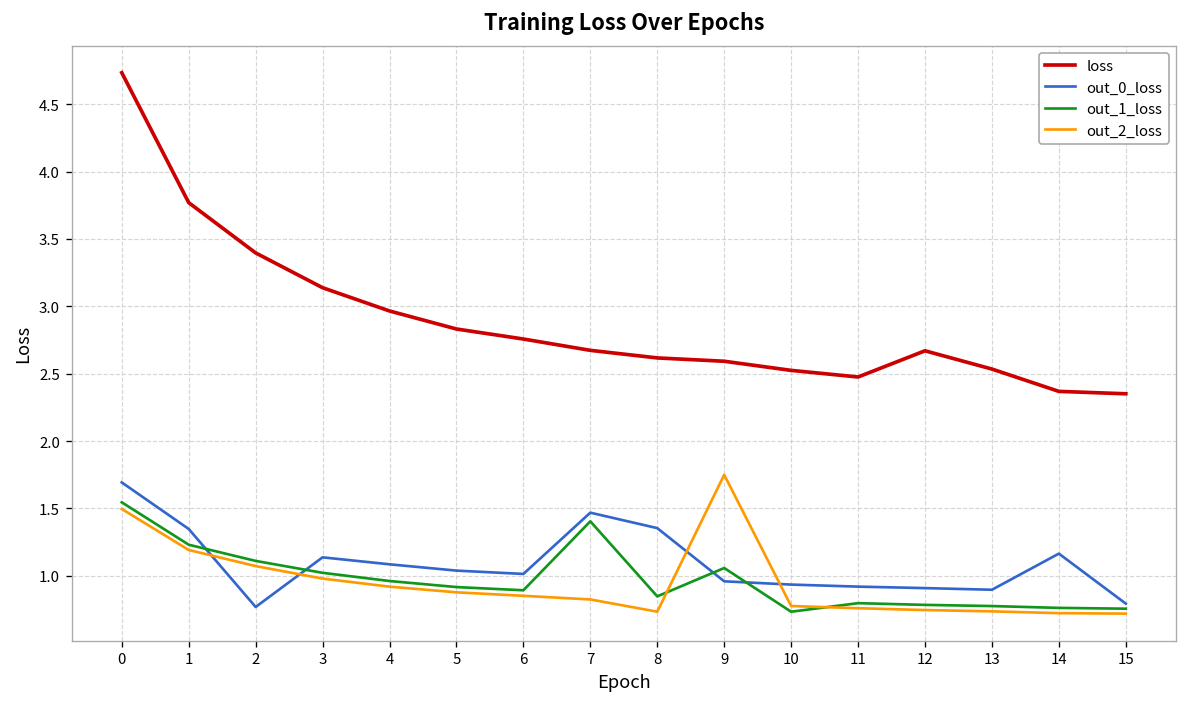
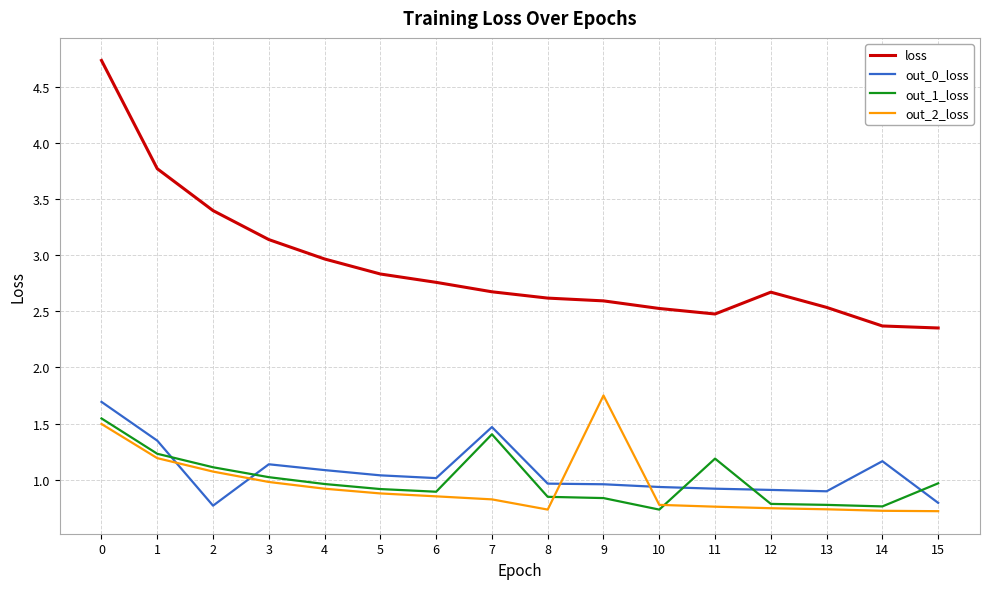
  {
    "loss": {
      "0": 4.73,
      "1": 3.77,
      "2": 3.40,
      "3": 3.14,
      "4": 2.97,
      "5": 2.83,
      "6": 2.76,
      "7": 2.67,
      "8": 2.62,
      "9": 2.59,
      "10": 2.52,
      "11": 2.48,
      "12": 2.67,
      "13": 2.53,
      "14": 2.37,
      "15": 2.35
    },
    "out_0_loss": {
      "0": 1.69,
      "1": 1.35,
      "2": 0.77,
      "3": 1.14,
      "4": 1.09,
      "5": 1.04,
      "6": 1.01,
      "7": 1.47,
-     "8": 1.35,
+     "8": 0.96,
      "9": 0.96,
      "10": 0.93,
      "11": 0.92,
      "12": 0.91,
      "13": 0.90,
      "14": 1.16,
      "15": 0.79
    },
    "out_1_loss": {
      "0": 1.55,
      "1": 1.23,
      "2": 1.11,
      "3": 1.02,
      "4": 0.96,
      "5": 0.92,
      "6": 0.89,
      "7": 1.40,
      "8": 0.85,
-     "9": 1.06,
+     "9": 0.84,
      "10": 0.73,
-     "11": 0.80,
+     "11": 1.19,
      "12": 0.78,
      "13": 0.78,
      "14": 0.76,
-     "15": 0.76
+     "15": 0.97
    },
    "out_2_loss": {
      "0": 1.50,
      "1": 1.19,
      "2": 1.07,
      "3": 0.98,
      "4": 0.92,
      "5": 0.88,
      "6": 0.85,
      "7": 0.82,
      "8": 0.73,
      "9": 1.75,
      "10": 0.78,
      "11": 0.76,
      "12": 0.75,
      "13": 0.74,
      "14": 0.72,
      "15": 0.72
    }
  }
